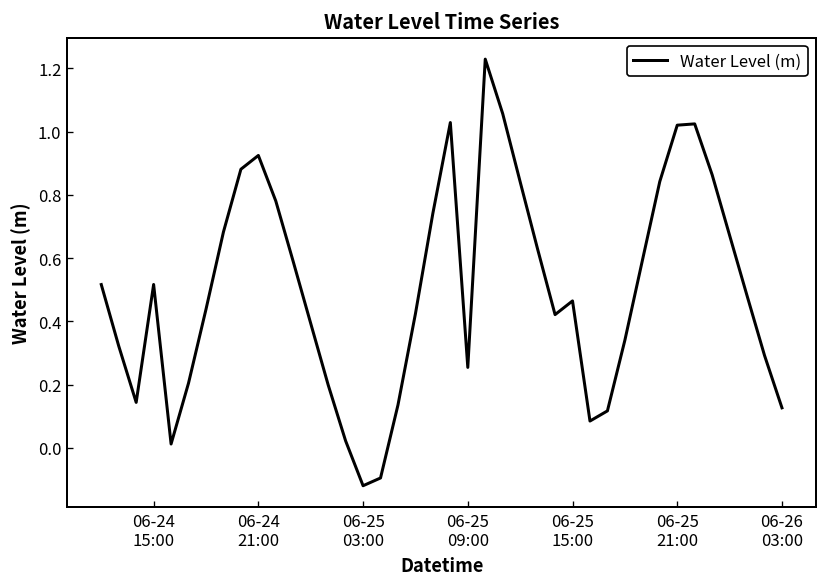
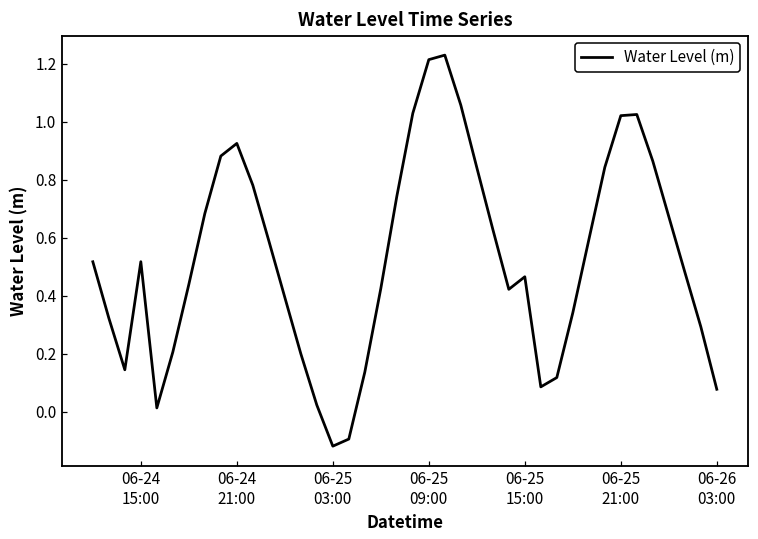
  {
    "06-24 15:00": 0.52,
    "06-24 21:00": 0.92,
    "06-25 03:00": -0.12,
-   "06-25 09:00": 0.25,
+   "06-25 09:00": 1.21,
    "06-25 15:00": 0.46,
    "06-25 21:00": 1.02,
-   "06-26 03:00": 0.13
+   "06-26 03:00": 0.08
  }
